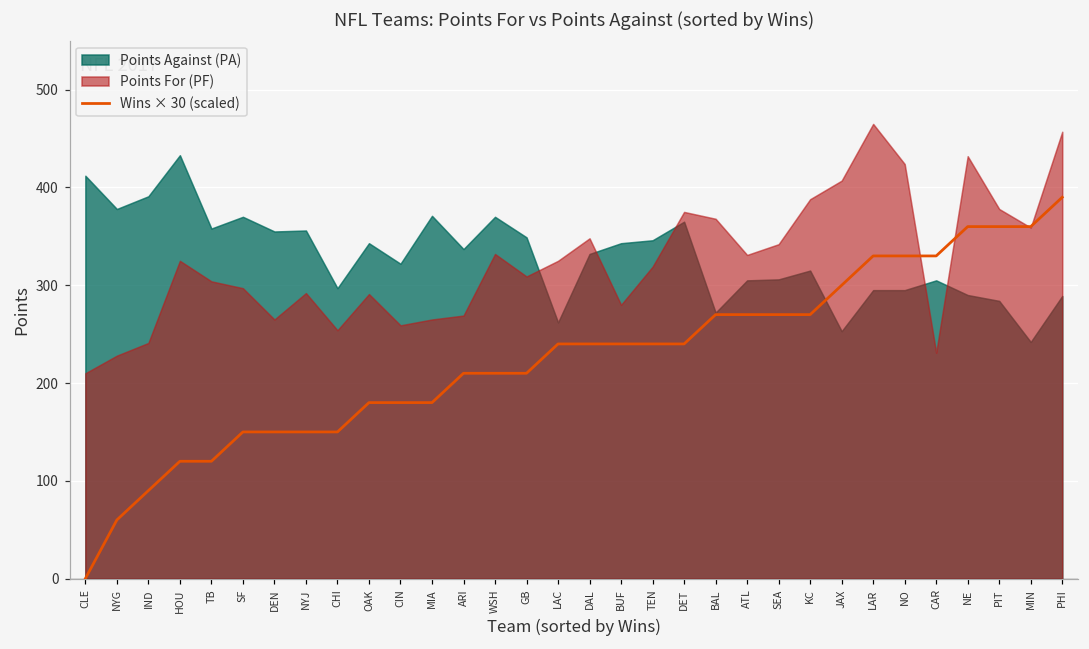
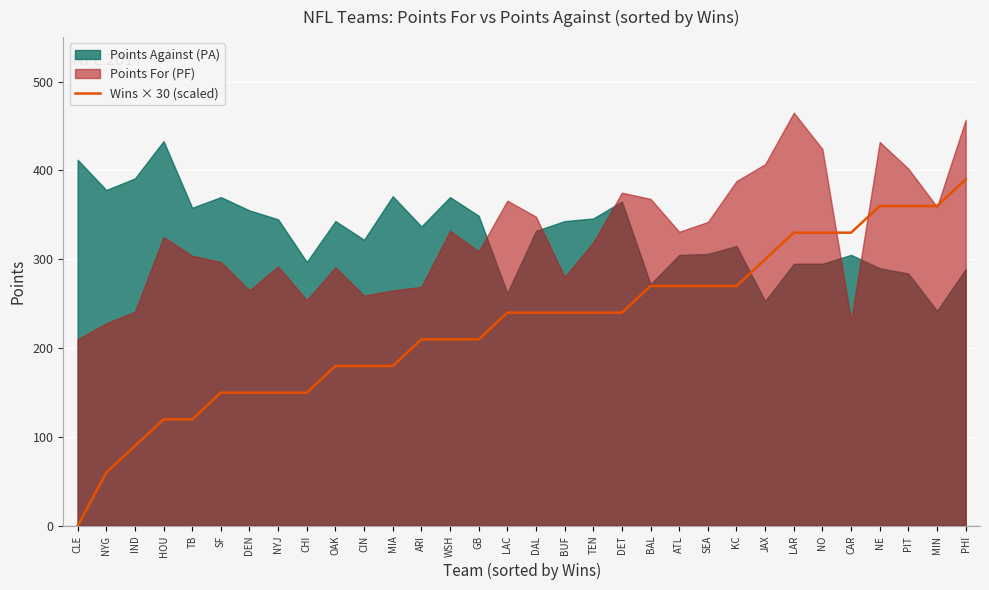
  {
    "Wins × 30 (scaled)": {
      "CLE": 0,
      "NYG": 60,
      "IND": 90,
      "HOU": 120,
      "TB": 120,
      "SF": 150,
      "DEN": 150,
      "NYJ": 150,
      "CHI": 150,
      "OAK": 180,
      "CIN": 180,
      "MIA": 180,
      "ARI": 210,
      "WSH": 210,
      "GB": 210,
      "LAC": 240,
      "DAL": 240,
      "BUF": 240,
      "TEN": 240,
      "DET": 240,
      "ATL": 270,
      "SEA": 270,
      "KC": 270,
      "JAX": 300,
      "LAR": 330,
      "NO": 330,
      "CAR": 330,
      "NE": 360,
      "PIT": 360,
      "PHI": 390
    },
    "Points Against (PA)": {
      "CLE": 410,
      "NYG": 380,
      "IND": 390,
      "HOU": 430,
      "TB": 360,
      "SF": 370,
      "DEN": 360,
-     "NYJ": 360,
+     "NYJ": 350,
      "CHI": 300,
      "OAK": 340,
      "CIN": 320,
      "MIA": 370,
      "ARI": 340,
      "WSH": 370,
      "GB": 350,
      "LAC": 260,
      "DAL": 330,
      "BUF": 340,
      "TEN": 350,
      "DET": 370,
      "ATL": 310,
      "SEA": 310,
      "KC": 320,
      "JAX": 250,
      "LAR": 300,
      "NO": 300,
      "CAR": 310,
      "NE": 290,
      "PIT": 280,
      "MIN": 240,
      "PHI": 290
    },
    "Points For (PF)": {
      "CLE": 210,
      "NYG": 230,
      "IND": 240,
      "HOU": 330,
      "TB": 300,
      "SF": 300,
      "DEN": 270,
      "NYJ": 290,
      "CHI": 250,
      "OAK": 290,
      "CIN": 260,
      "MIA": 270,
      "ARI": 270,
      "WSH": 330,
      "GB": 310,
-     "LAC": 330,
+     "LAC": 370,
      "DAL": 350,
      "BUF": 280,
      "TEN": 320,
      "DET": 380,
      "BAL": 370,
      "ATL": 330,
      "SEA": 340,
      "KC": 390,
      "JAX": 410,
      "LAR": 470,
      "NO": 420,
      "CAR": 230,
      "NE": 430,
-     "PIT": 380,
+     "PIT": 400,
      "PHI": 460
    }
  }
